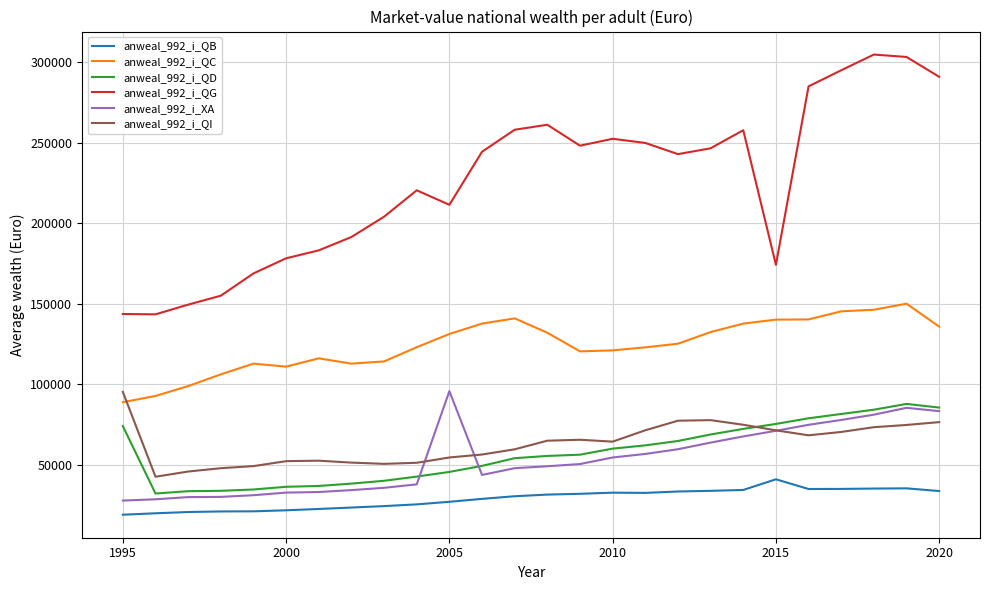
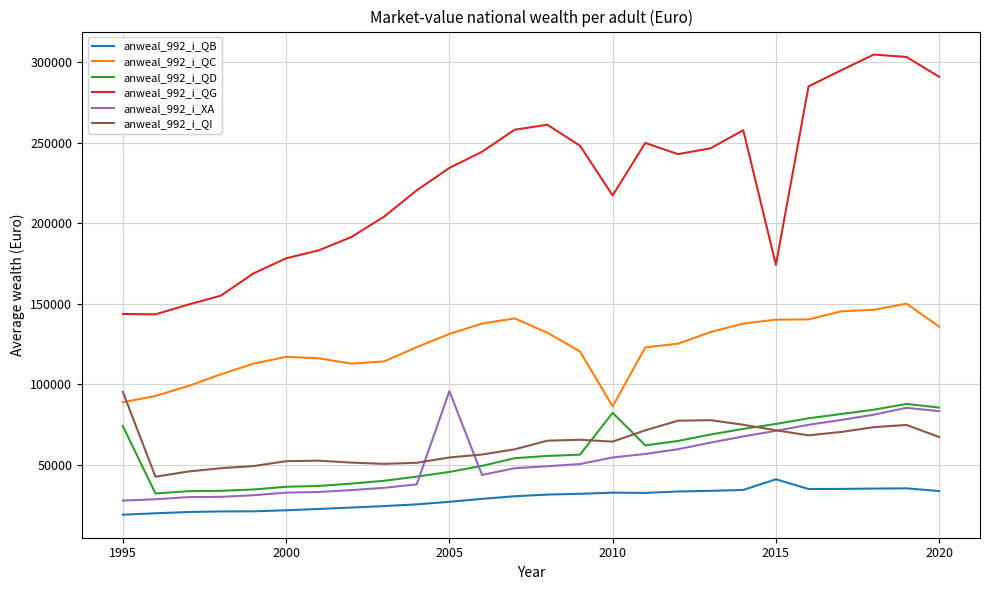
  {
    "anweal_992_i_QB": {
      "1995": 19000,
      "2000": 22000,
      "2005": 27000,
      "2010": 33000,
      "2015": 41000,
      "2020": 34000
    },
    "anweal_992_i_QC": {
      "1995": 89000,
-     "2000": 111000,
+     "2000": 117000,
      "2005": 131000,
-     "2010": 121000,
+     "2010": 86000,
      "2015": 140000,
      "2020": 136000
    },
    "anweal_992_i_QD": {
      "1995": 74000,
      "2000": 36000,
      "2005": 46000,
-     "2010": 60000,
+     "2010": 82000,
      "2015": 75000,
      "2020": 86000
    },
    "anweal_992_i_QG": {
      "1995": 144000,
      "2000": 178000,
-     "2005": 211000,
-     "2010": 252000,
+     "2005": 234000,
+     "2010": 217000,
      "2015": 174000,
      "2020": 291000
    },
    "anweal_992_i_XA": {
      "1995": 28000,
      "2000": 33000,
      "2005": 96000,
      "2010": 55000,
      "2020": 83000
    },
    "anweal_992_i_QI": {
      "1995": 95000,
      "2000": 52000,
      "2005": 55000,
      "2010": 64000,
-     "2020": 77000
+     "2020": 67000
    }
  }
